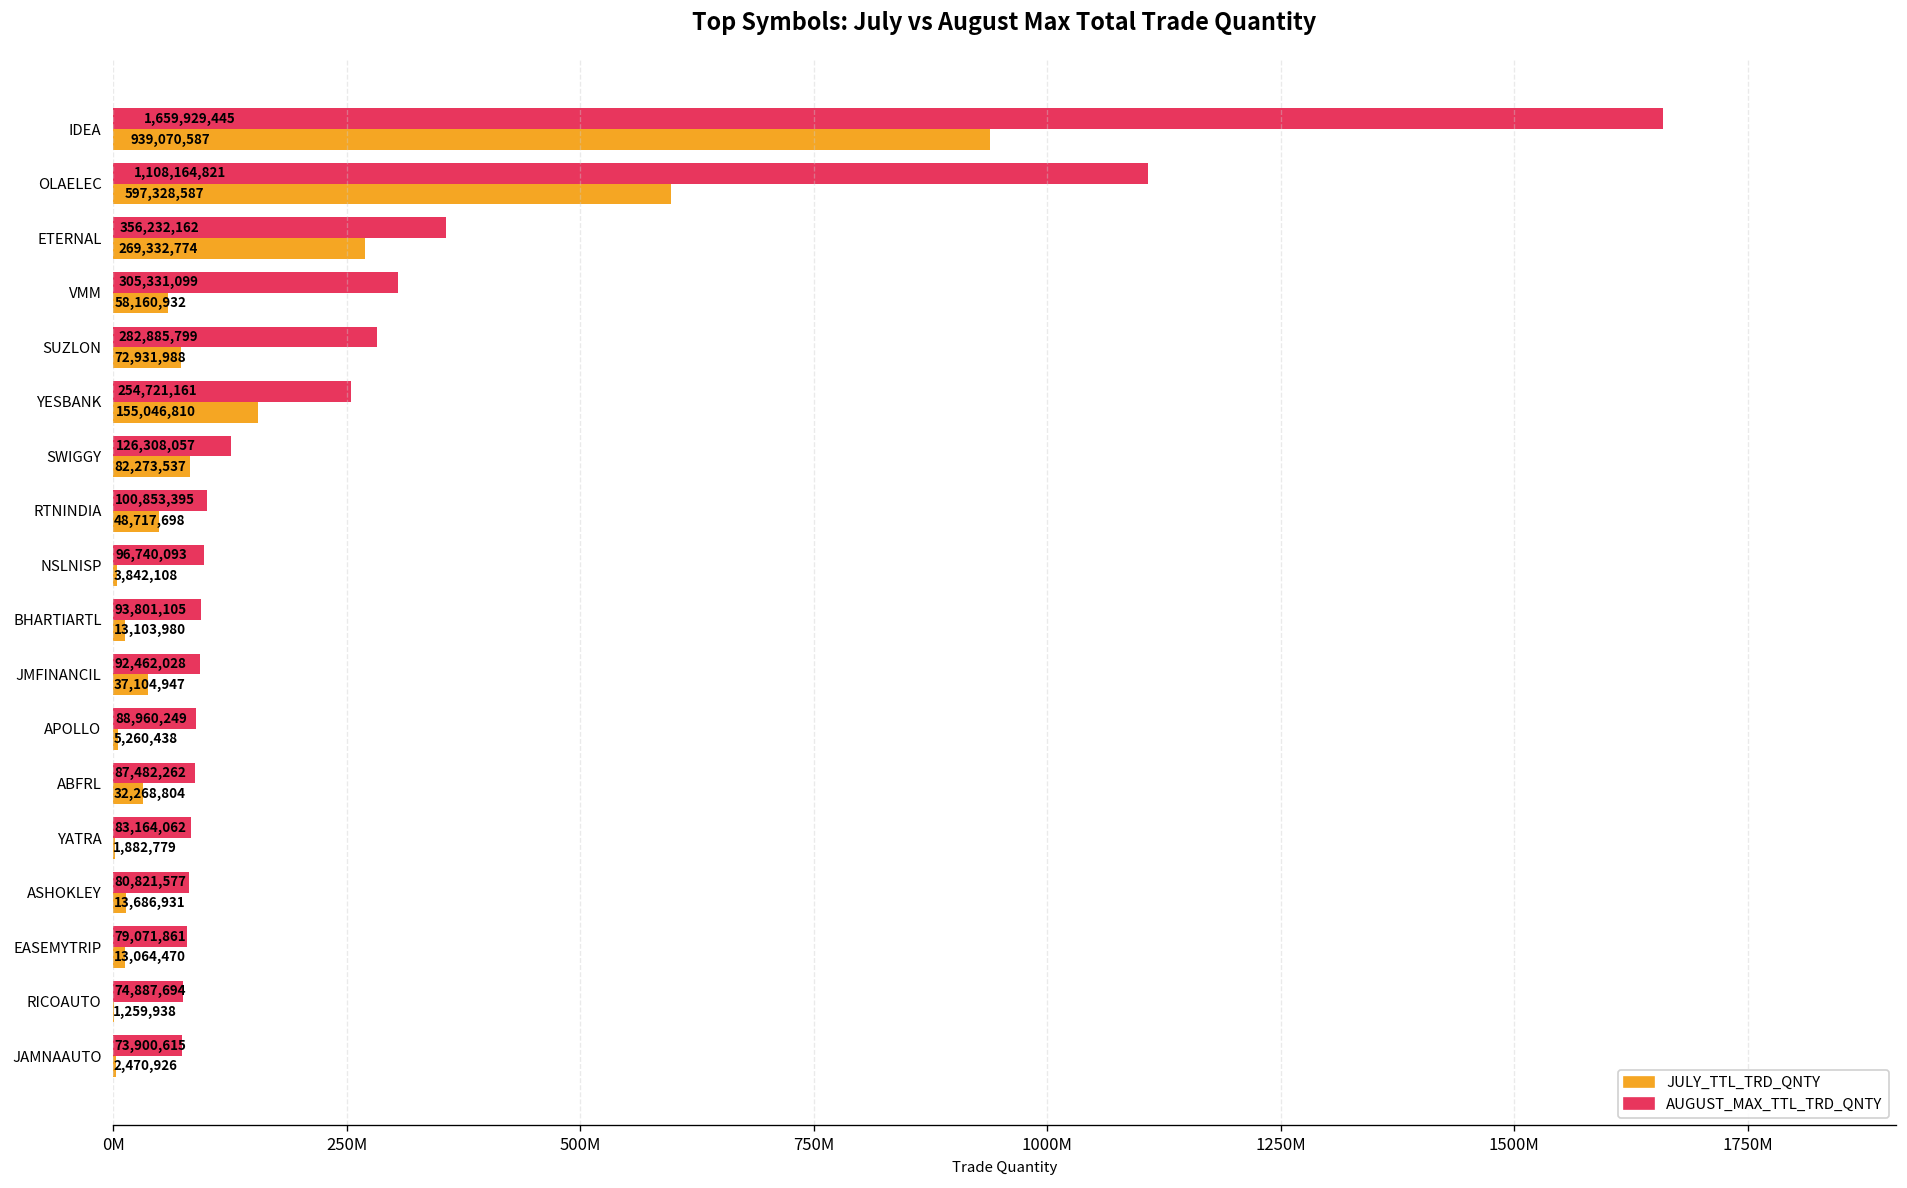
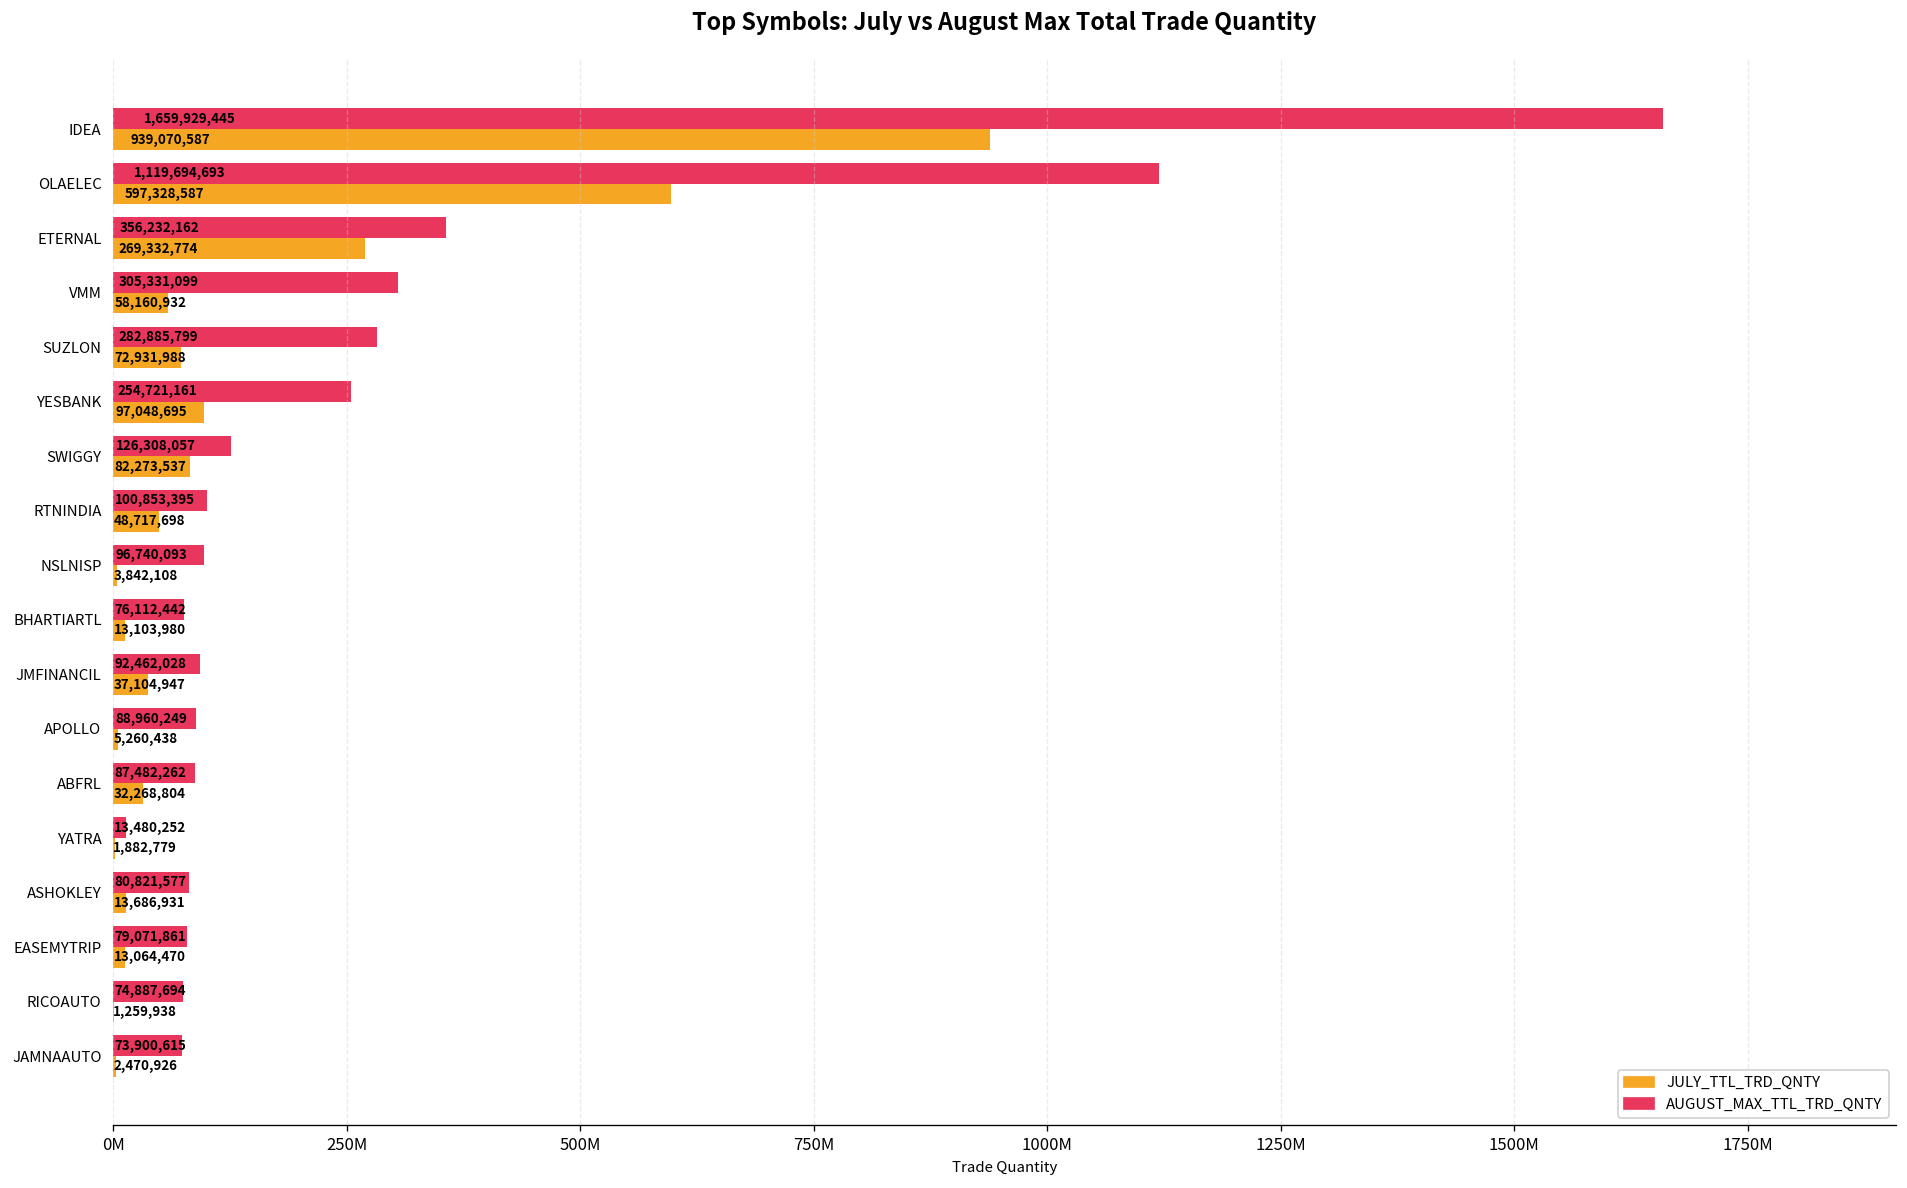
  {
    "JULY_TTL_TRD_QNTY": {
      "IDEA": "939,070,587",
      "OLAELEC": "597,328,587",
      "ETERNAL": "269,332,774",
      "VMM": "58,160,932",
      "SUZLON": "72,931,988",
-     "YESBANK": "155,046,810",
+     "YESBANK": "97,048,695",
      "SWIGGY": "82,273,537",
      "RTNINDIA": "48,717,698",
      "NSLNISP": "3,842,108",
      "BHARTIARTL": "13,103,980",
      "JMFINANCIL": "37,104,947",
      "APOLLO": "5,260,438",
      "ABFRL": "32,268,804",
      "YATRA": "1,882,779",
      "ASHOKLEY": "13,686,931",
      "EASEMYTRIP": "13,064,470",
      "RICOAUTO": "1,259,938",
      "JAMNAAUTO": "2,470,926"
    },
    "AUGUST_MAX_TTL_TRD_QNTY": {
      "IDEA": "1,659,929,445",
-     "OLAELEC": "1,108,164,821",
+     "OLAELEC": "1,119,694,693",
      "ETERNAL": "356,232,162",
      "VMM": "305,331,099",
      "SUZLON": "282,885,799",
      "YESBANK": "254,721,161",
      "SWIGGY": "126,308,057",
      "RTNINDIA": "100,853,395",
      "NSLNISP": "96,740,093",
-     "BHARTIARTL": "93,801,105",
+     "BHARTIARTL": "76,112,442",
      "JMFINANCIL": "92,462,028",
      "APOLLO": "88,960,249",
      "ABFRL": "87,482,262",
-     "YATRA": "83,164,062",
+     "YATRA": "13,480,252",
      "ASHOKLEY": "80,821,577",
      "EASEMYTRIP": "79,071,861",
      "RICOAUTO": "74,887,694",
      "JAMNAAUTO": "73,900,615"
    }
  }
